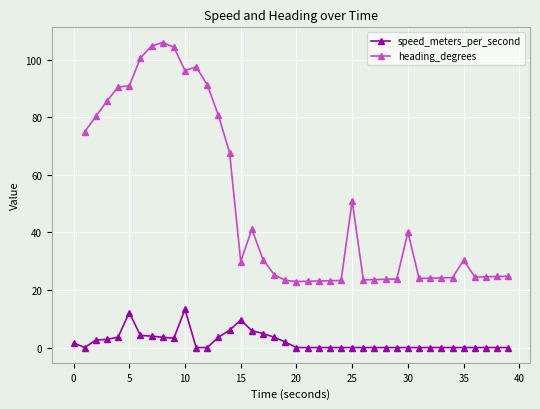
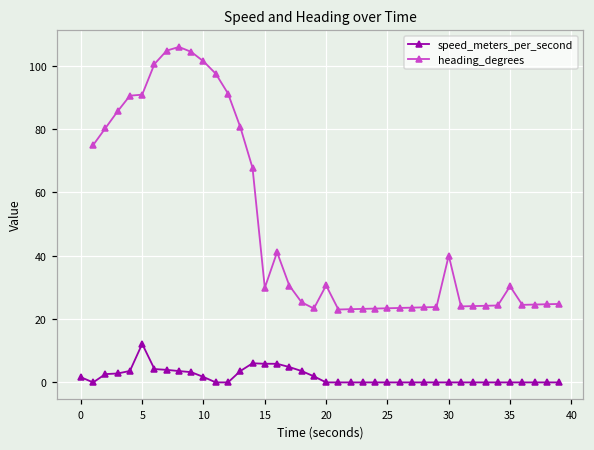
  {
    "speed_meters_per_second": {
      "0": 2,
      "5": 12,
-     "10": 13,
-     "15": 10,
+     "10": 2,
+     "15": 6,
      "20": 0,
      "25": 0,
      "30": 0,
      "35": 0
    },
    "heading_degrees": {
      "5": 91,
-     "10": 96,
+     "10": 101,
      "15": 30,
-     "20": 23,
-     "25": 51,
+     "20": 31,
+     "25": 23,
      "30": 40,
      "35": 30
    }
  }
